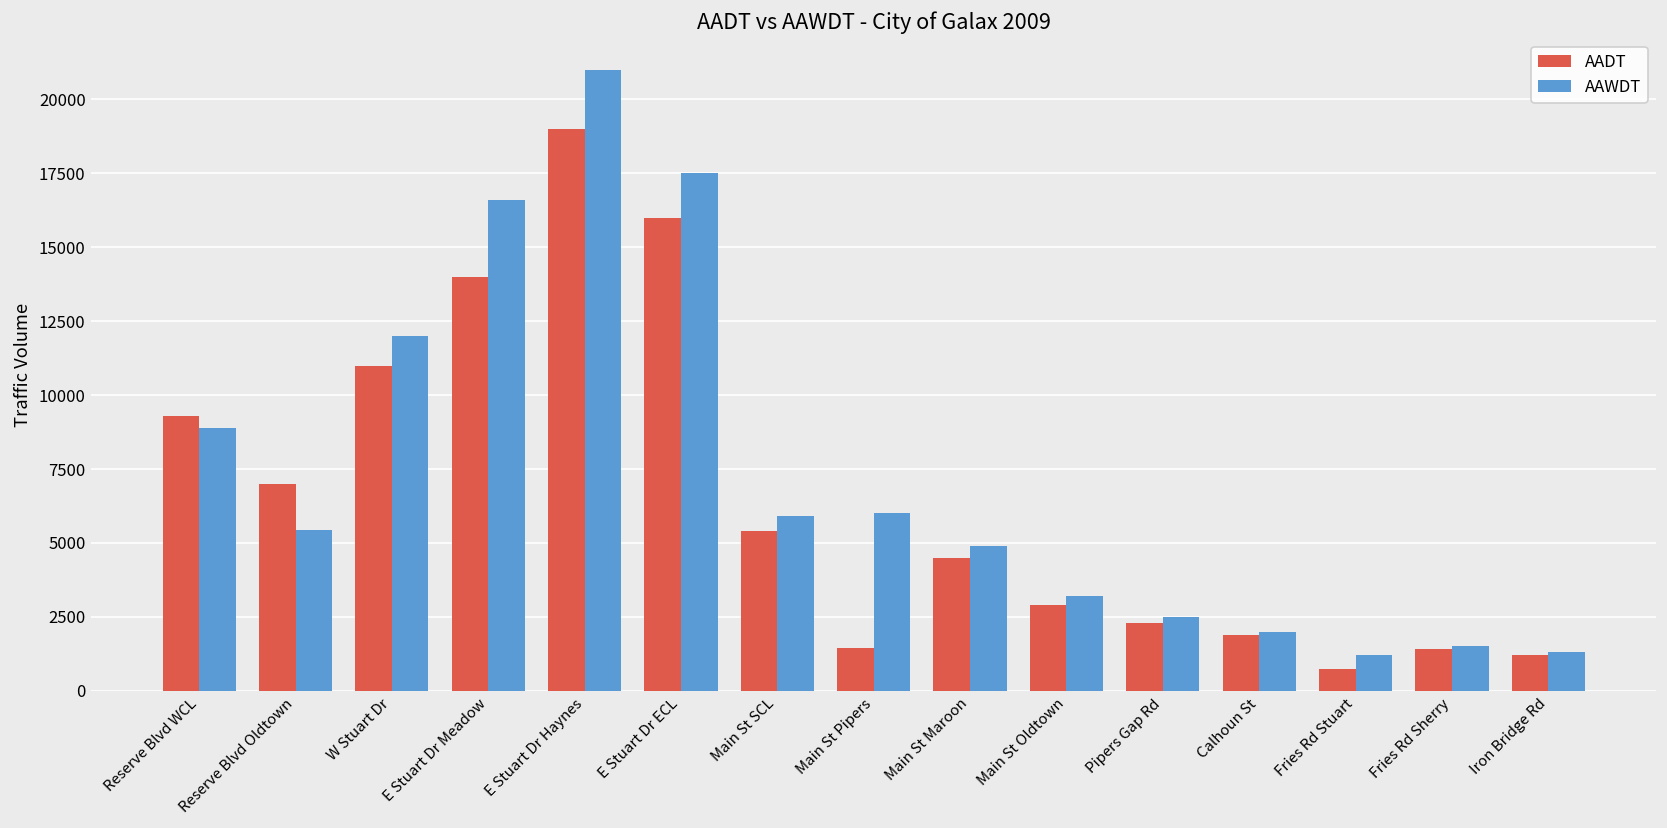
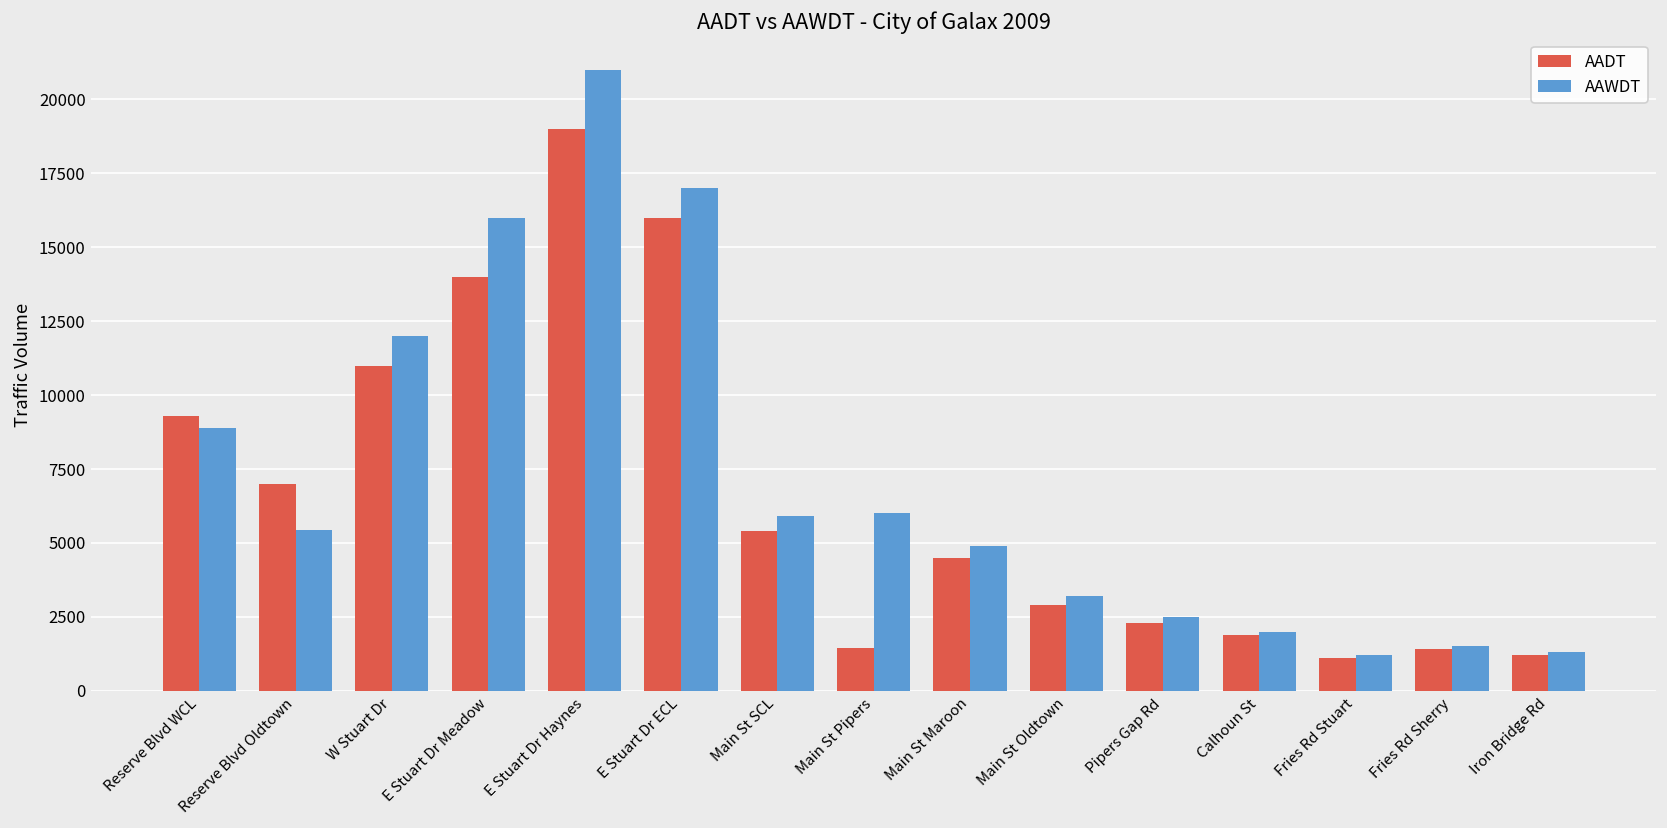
  {
    "AADT": {
      "Reserve Blvd WCL": 9300,
      "Reserve Blvd Oldtown": 7000,
      "W Stuart Dr": 11000,
      "E Stuart Dr Meadow": 14000,
      "E Stuart Dr Haynes": 19000,
      "E Stuart Dr ECL": 16000,
      "Main St SCL": 5400,
      "Main St Pipers": 1400,
      "Main St Maroon": 4500,
      "Main St Oldtown": 2900,
      "Pipers Gap Rd": 2300,
      "Calhoun St": 1900,
-     "Fries Rd Stuart": 800,
+     "Fries Rd Stuart": 1100,
      "Fries Rd Sherry": 1400,
      "Iron Bridge Rd": 1200
    },
    "AAWDT": {
      "Reserve Blvd WCL": 8900,
      "Reserve Blvd Oldtown": 5400,
      "W Stuart Dr": 12000,
-     "E Stuart Dr Meadow": 16600,
+     "E Stuart Dr Meadow": 16000,
      "E Stuart Dr Haynes": 21000,
-     "E Stuart Dr ECL": 17500,
+     "E Stuart Dr ECL": 17000,
      "Main St SCL": 5900,
      "Main St Pipers": 6000,
      "Main St Maroon": 4900,
      "Main St Oldtown": 3200,
      "Pipers Gap Rd": 2500,
      "Calhoun St": 2000,
      "Fries Rd Stuart": 1200,
      "Fries Rd Sherry": 1500,
      "Iron Bridge Rd": 1300
    }
  }
